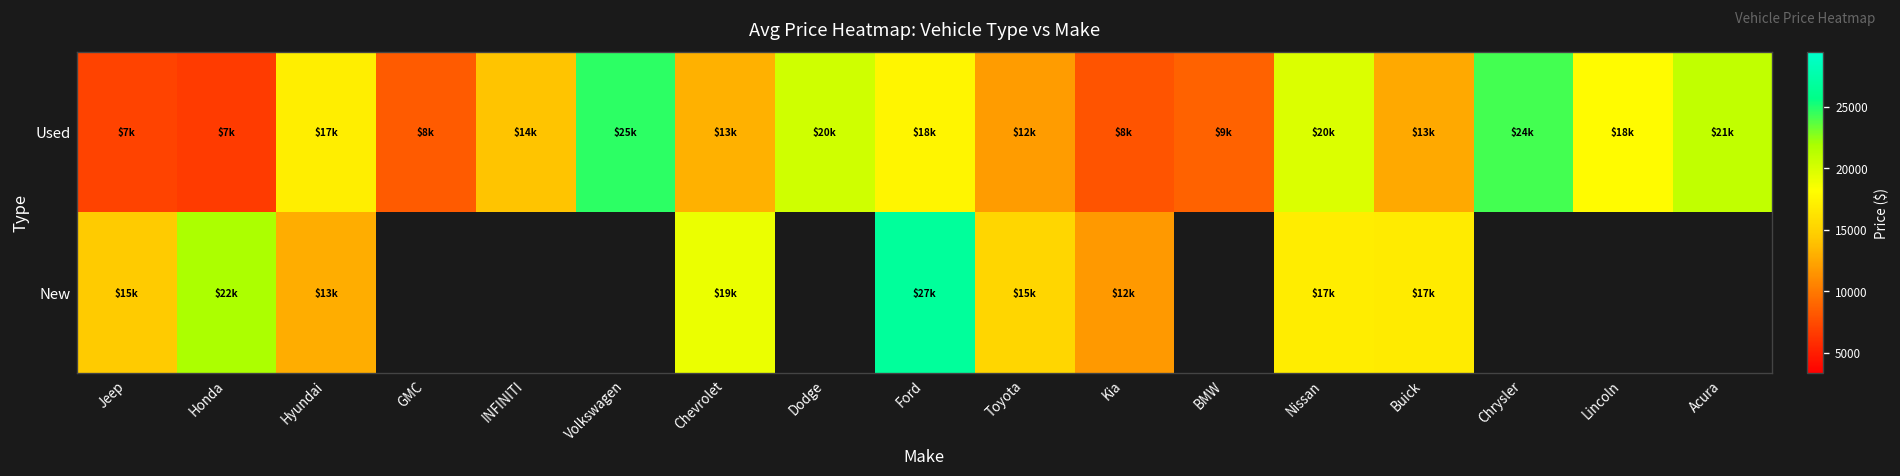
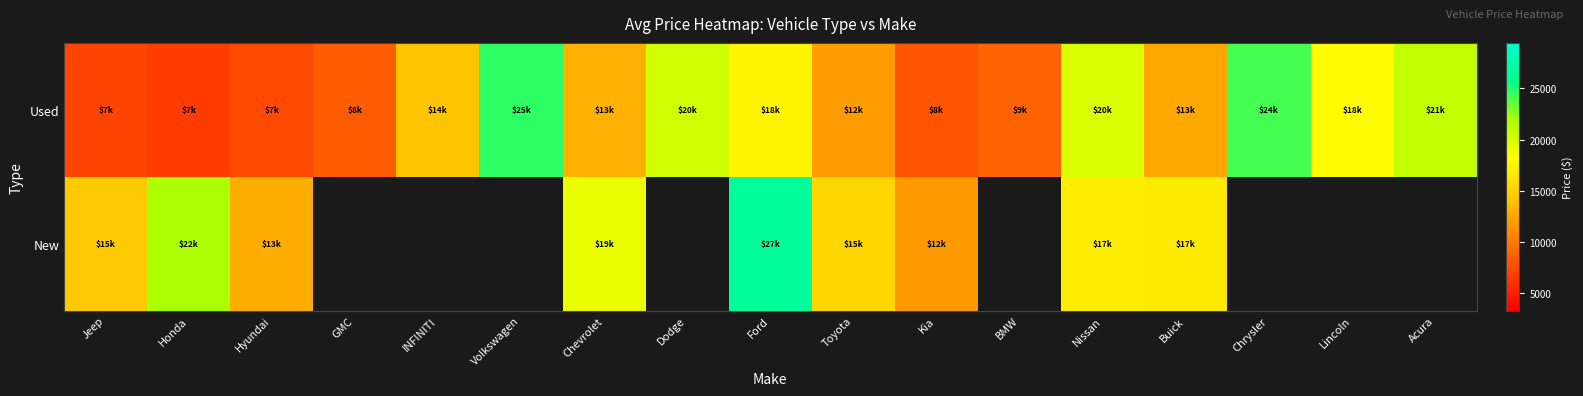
  {
    "Used": {
      "Jeep": "$7k",
      "Honda": "$7k",
-     "Hyundai": "$17k",
+     "Hyundai": "$7k",
      "GMC": "$8k",
      "INFINITI": "$14k",
      "Volkswagen": "$25k",
      "Chevrolet": "$13k",
      "Dodge": "$20k",
      "Ford": "$18k",
      "Toyota": "$12k",
      "Kia": "$8k",
      "BMW": "$9k",
      "Nissan": "$20k",
      "Buick": "$13k",
      "Chrysler": "$24k",
      "Lincoln": "$18k",
      "Acura": "$21k"
    },
    "New": {
      "Jeep": "$15k",
      "Honda": "$22k",
      "Hyundai": "$13k",
      "Chevrolet": "$19k",
      "Ford": "$27k",
      "Toyota": "$15k",
      "Kia": "$12k",
      "Nissan": "$17k",
      "Buick": "$17k"
    }
  }
